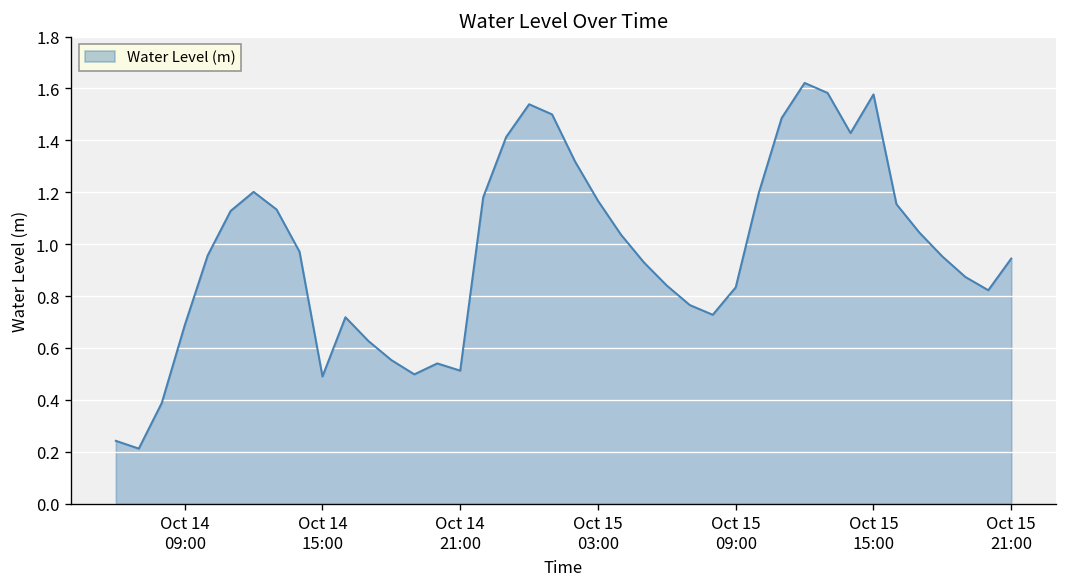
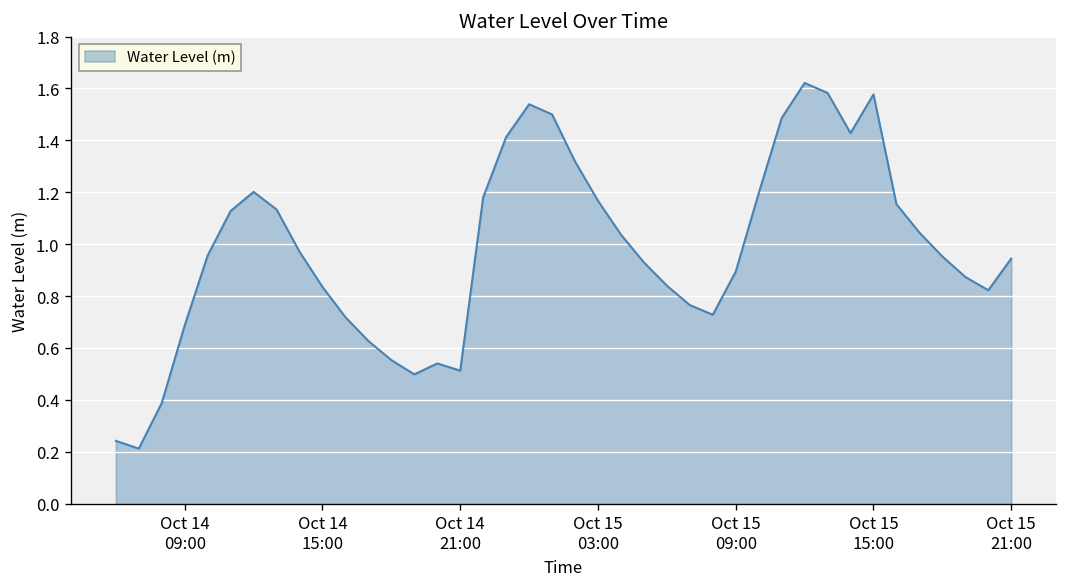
  {
    "Oct 14 09:00": 0.69,
-   "Oct 14 15:00": 0.49,
+   "Oct 14 15:00": 0.84,
    "Oct 14 21:00": 0.51,
    "Oct 15 03:00": 1.17,
-   "Oct 15 09:00": 0.83,
+   "Oct 15 09:00": 0.89,
    "Oct 15 15:00": 1.58,
    "Oct 15 21:00": 0.94
  }
